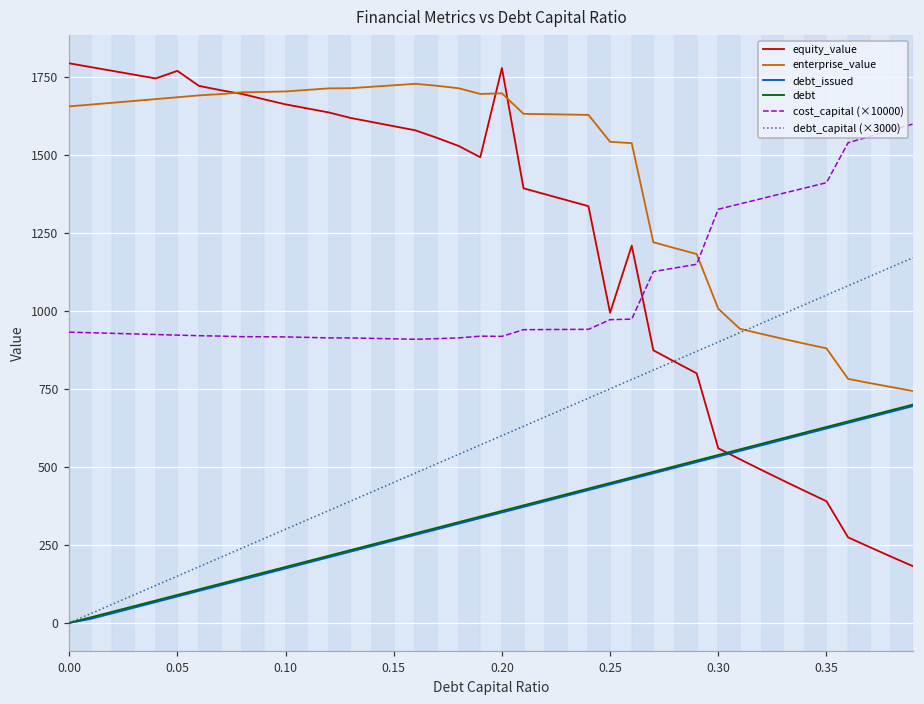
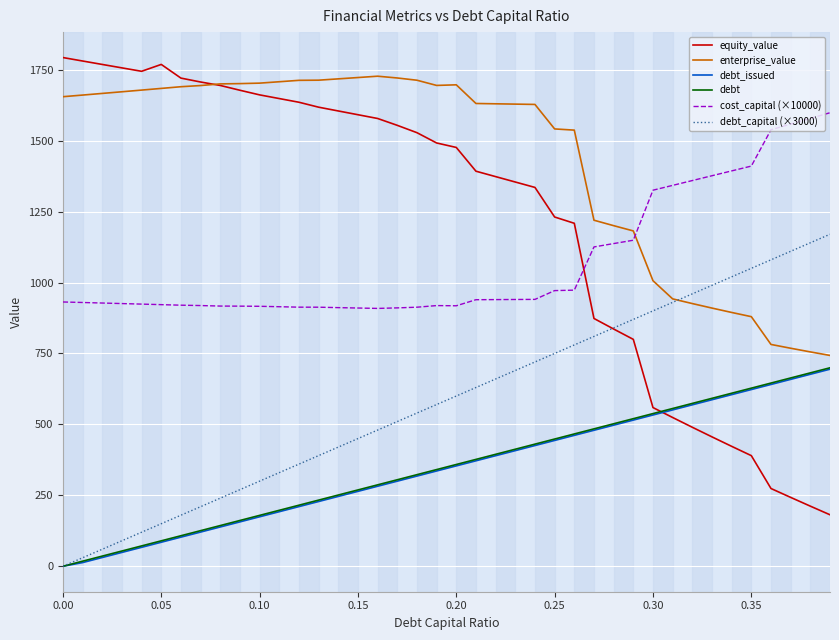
  {
    "equity_value": {
      "0.00": 1790,
      "0.05": 1770,
      "0.10": 1660,
      "0.15": 1590,
-     "0.20": 1780,
-     "0.25": 990,
+     "0.20": 1480,
+     "0.25": 1230,
      "0.30": 560,
      "0.35": 390
    },
    "enterprise_value": {
      "0.00": 1650,
      "0.05": 1680,
      "0.10": 1700,
      "0.15": 1720,
      "0.20": 1700,
      "0.25": 1540,
      "0.30": 1010,
      "0.35": 880
    },
    "cost_capital (×10000)": {
      "0.00": 930,
      "0.05": 920,
      "0.10": 920,
      "0.15": 910,
      "0.20": 920,
      "0.25": 970,
      "0.30": 1330,
      "0.35": 1410
    },
    "debt_capital (×3000)": {
      "0.05": 150,
      "0.10": 300,
      "0.15": 450,
      "0.20": 600,
      "0.25": 750,
      "0.30": 900,
      "0.35": 1050
    }
  }
